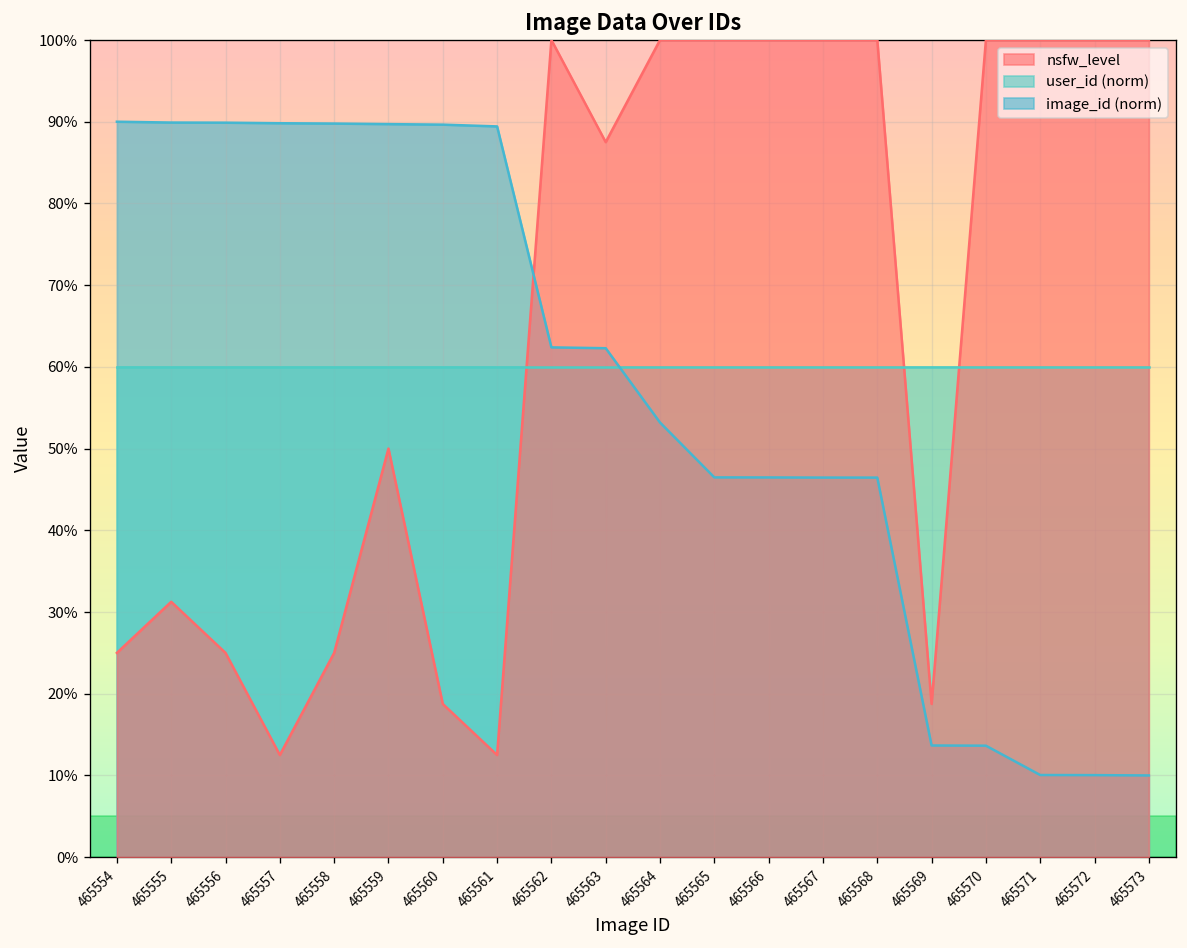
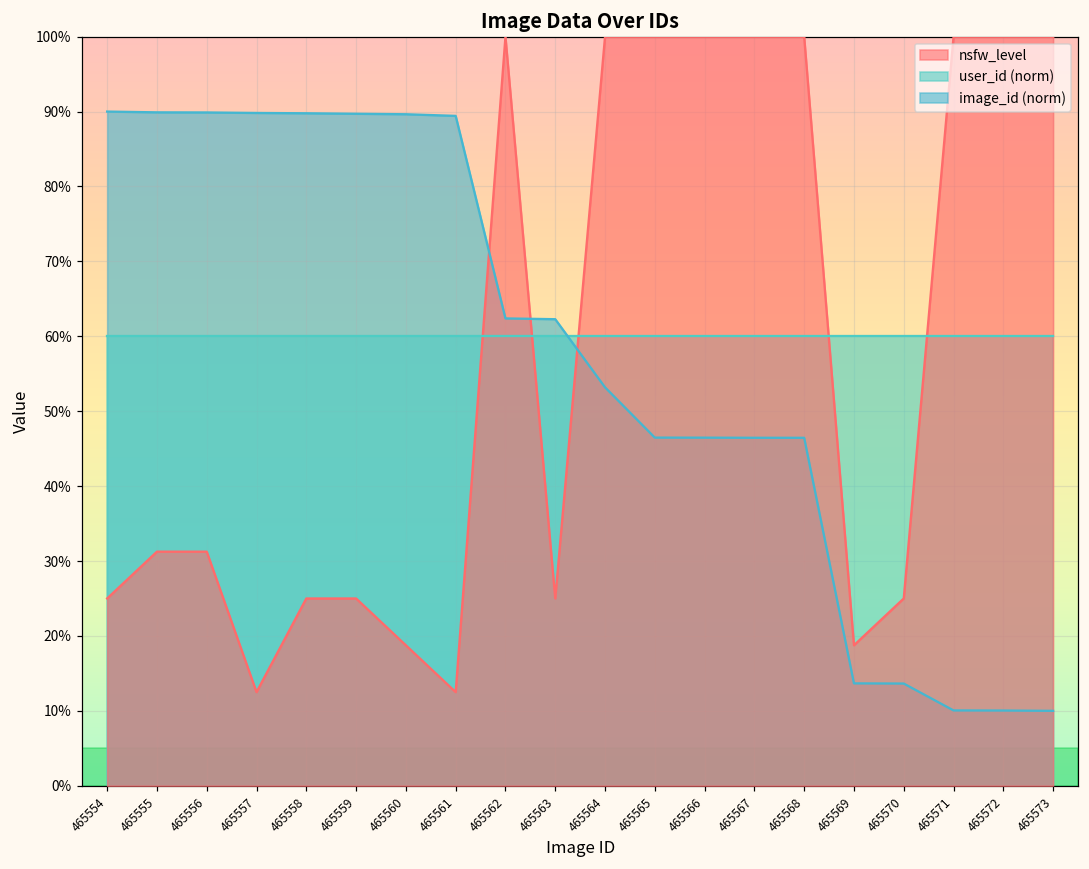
  {
    "nsfw_level": {
      "465554": "25%",
      "465555": "31%",
-     "465556": "25%",
+     "465556": "31%",
      "465557": "13%",
      "465558": "25%",
-     "465559": "50%",
+     "465559": "25%",
      "465560": "19%",
      "465561": "13%",
      "465562": "100%",
-     "465563": "88%",
+     "465563": "25%",
      "465564": "100%",
      "465565": "100%",
      "465566": "100%",
      "465567": "100%",
      "465568": "100%",
      "465569": "19%",
-     "465570": "100%",
+     "465570": "25%",
      "465571": "100%",
      "465572": "100%",
      "465573": "100%"
    }
  }
